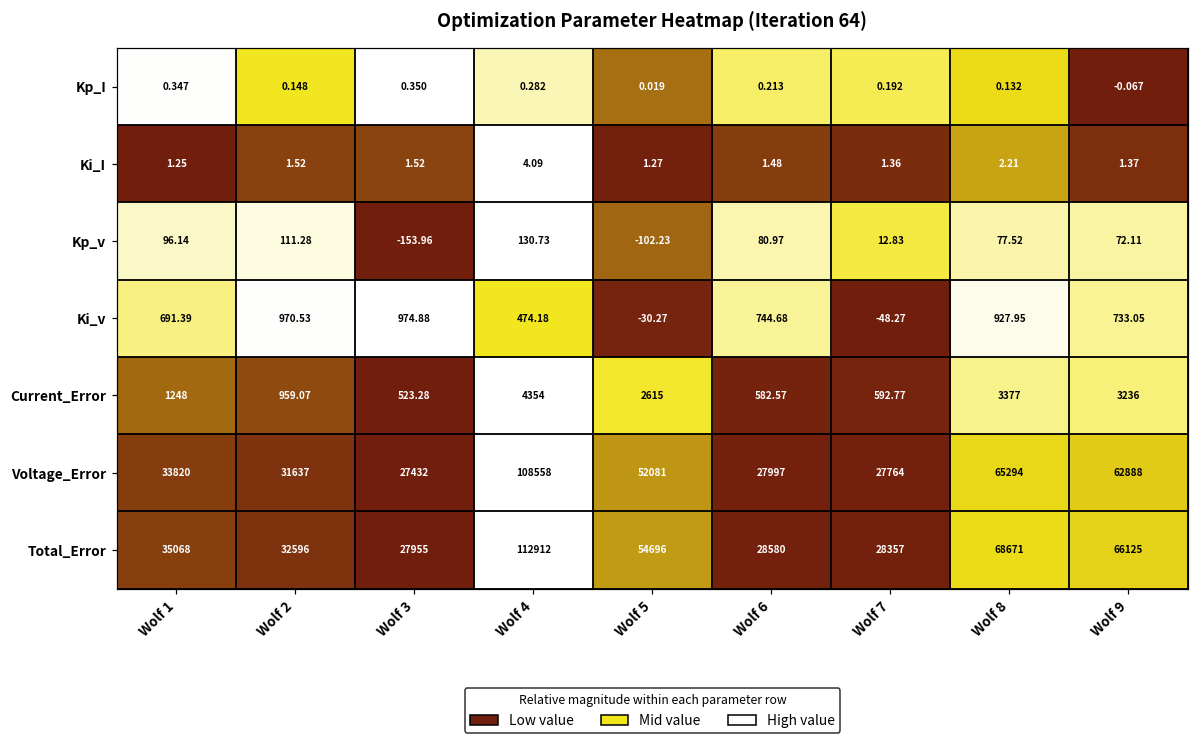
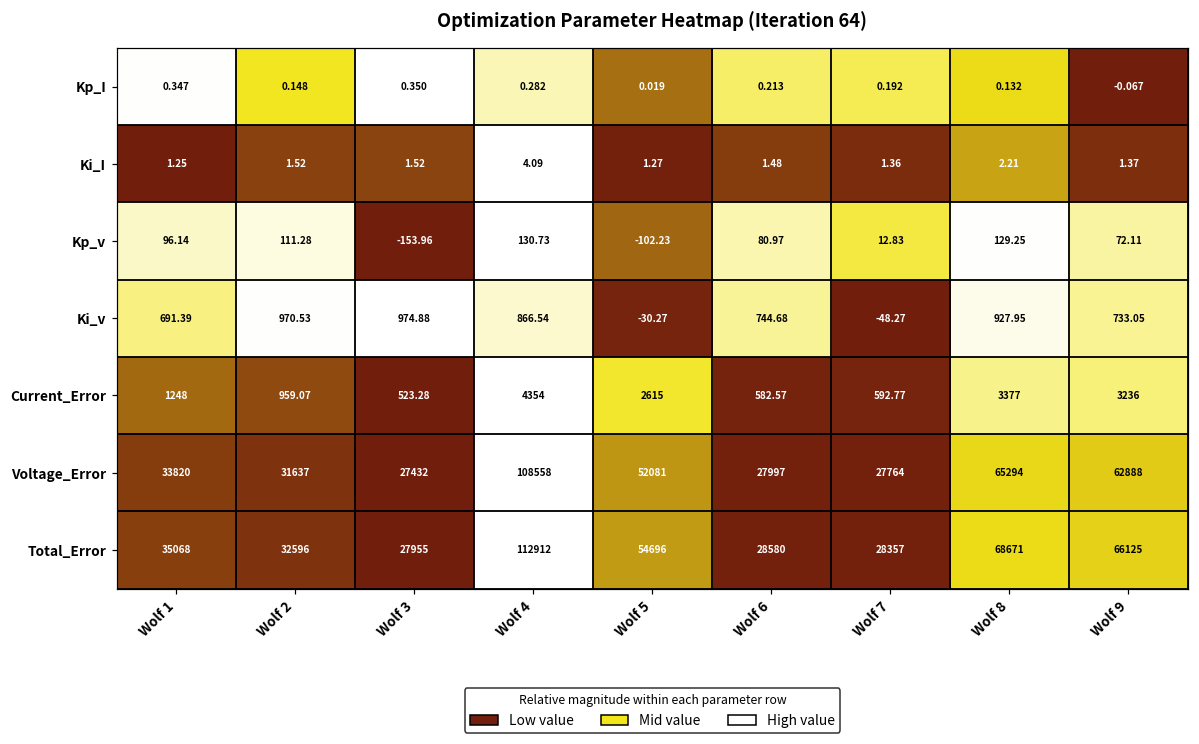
  {
    "Kp_I": {
      "Wolf 1": 0.347,
      "Wolf 2": 0.148,
      "Wolf 3": 0.350,
      "Wolf 4": 0.282,
      "Wolf 5": 0.019,
      "Wolf 6": 0.213,
      "Wolf 7": 0.192,
      "Wolf 8": 0.132,
      "Wolf 9": -0.067
    },
    "Ki_I": {
      "Wolf 1": 1.25,
      "Wolf 2": 1.52,
      "Wolf 3": 1.52,
      "Wolf 4": 4.09,
      "Wolf 5": 1.27,
      "Wolf 6": 1.48,
      "Wolf 7": 1.36,
      "Wolf 8": 2.21,
      "Wolf 9": 1.37
    },
    "Kp_v": {
      "Wolf 1": 96.14,
      "Wolf 2": 111.28,
      "Wolf 3": -153.96,
      "Wolf 4": 130.73,
      "Wolf 5": -102.23,
      "Wolf 6": 80.97,
      "Wolf 7": 12.83,
-     "Wolf 8": 77.52,
+     "Wolf 8": 129.25,
      "Wolf 9": 72.11
    },
    "Ki_v": {
      "Wolf 1": 691.39,
      "Wolf 2": 970.53,
      "Wolf 3": 974.88,
-     "Wolf 4": 474.18,
+     "Wolf 4": 866.54,
      "Wolf 5": -30.27,
      "Wolf 6": 744.68,
      "Wolf 7": -48.27,
      "Wolf 8": 927.95,
      "Wolf 9": 733.05
    },
    "Current_Error": {
      "Wolf 1": 1248,
      "Wolf 2": 959.07,
      "Wolf 3": 523.28,
      "Wolf 4": 4354,
      "Wolf 5": 2615,
      "Wolf 6": 582.57,
      "Wolf 7": 592.77,
      "Wolf 8": 3377,
      "Wolf 9": 3236
    },
    "Voltage_Error": {
      "Wolf 1": 33820,
      "Wolf 2": 31637,
      "Wolf 3": 27432,
      "Wolf 4": 108558,
      "Wolf 5": 52081,
      "Wolf 6": 27997,
      "Wolf 7": 27764,
      "Wolf 8": 65294,
      "Wolf 9": 62888
    },
    "Total_Error": {
      "Wolf 1": 35068,
      "Wolf 2": 32596,
      "Wolf 3": 27955,
      "Wolf 4": 112912,
      "Wolf 5": 54696,
      "Wolf 6": 28580,
      "Wolf 7": 28357,
      "Wolf 8": 68671,
      "Wolf 9": 66125
    }
  }
